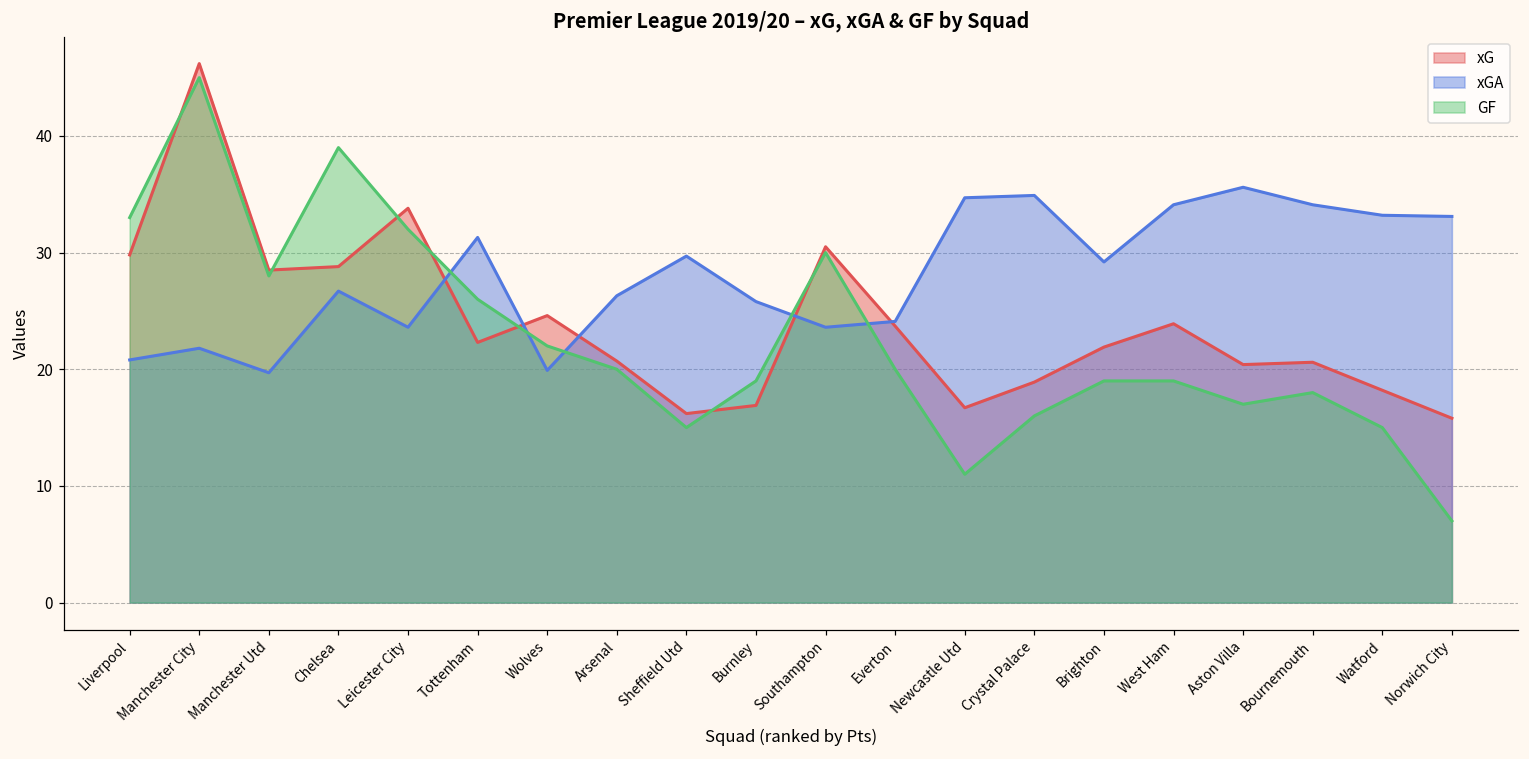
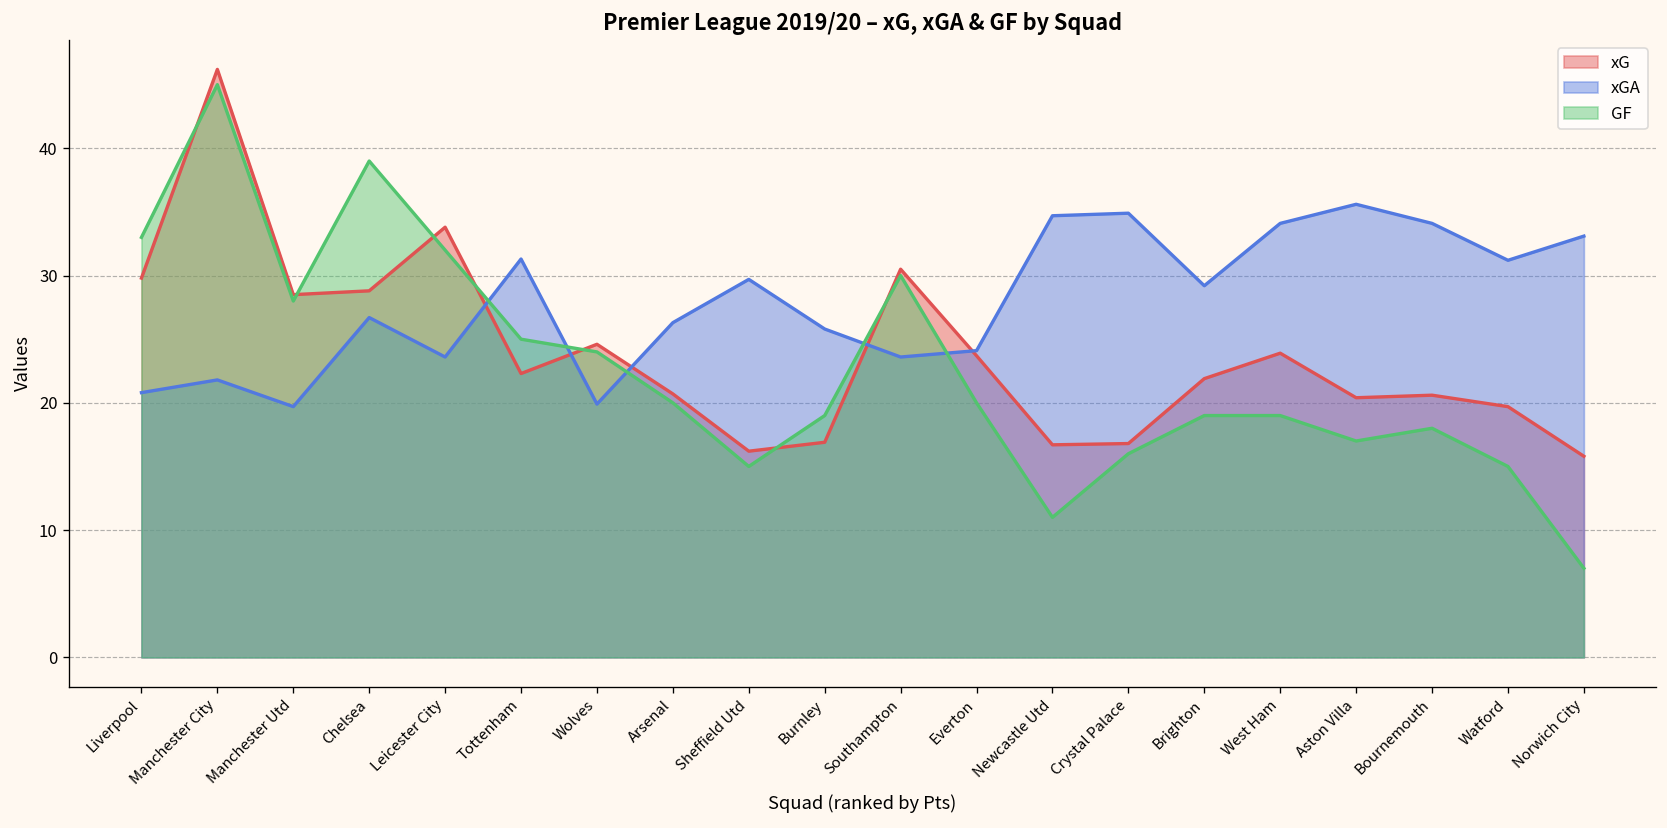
  {
    "xG": {
      "Liverpool": 29.8,
      "Manchester City": 46.2,
      "Manchester Utd": 28.5,
      "Chelsea": 28.8,
      "Leicester City": 33.8,
      "Tottenham": 22.3,
      "Wolves": 24.6,
      "Arsenal": 20.7,
      "Sheffield Utd": 16.2,
      "Burnley": 16.9,
      "Southampton": 30.5,
      "Everton": 23.7,
      "Newcastle Utd": 16.7,
-     "Crystal Palace": 18.9,
+     "Crystal Palace": 16.8,
      "Brighton": 21.9,
      "West Ham": 23.9,
      "Aston Villa": 20.4,
      "Bournemouth": 20.6,
-     "Watford": 18.2,
+     "Watford": 19.7,
      "Norwich City": 15.8
    },
    "xGA": {
      "Liverpool": 20.8,
      "Manchester City": 21.8,
      "Manchester Utd": 19.7,
      "Chelsea": 26.7,
      "Leicester City": 23.6,
      "Tottenham": 31.3,
      "Wolves": 19.9,
      "Arsenal": 26.3,
      "Sheffield Utd": 29.7,
      "Burnley": 25.8,
      "Southampton": 23.6,
      "Everton": 24.1,
      "Newcastle Utd": 34.7,
      "Crystal Palace": 34.9,
      "Brighton": 29.2,
      "West Ham": 34.1,
      "Aston Villa": 35.6,
      "Bournemouth": 34.1,
-     "Watford": 33.2,
+     "Watford": 31.2,
      "Norwich City": 33.1
    },
    "GF": {
      "Liverpool": 33,
      "Manchester City": 45,
      "Manchester Utd": 28,
      "Chelsea": 39,
      "Leicester City": 32,
-     "Tottenham": 26,
-     "Wolves": 22,
+     "Tottenham": 25,
+     "Wolves": 24,
      "Arsenal": 20,
      "Sheffield Utd": 15,
      "Burnley": 19,
      "Southampton": 30,
      "Everton": 20,
      "Newcastle Utd": 11,
      "Crystal Palace": 16,
      "Brighton": 19,
      "West Ham": 19,
      "Aston Villa": 17,
      "Bournemouth": 18,
      "Watford": 15,
      "Norwich City": 7
    }
  }
